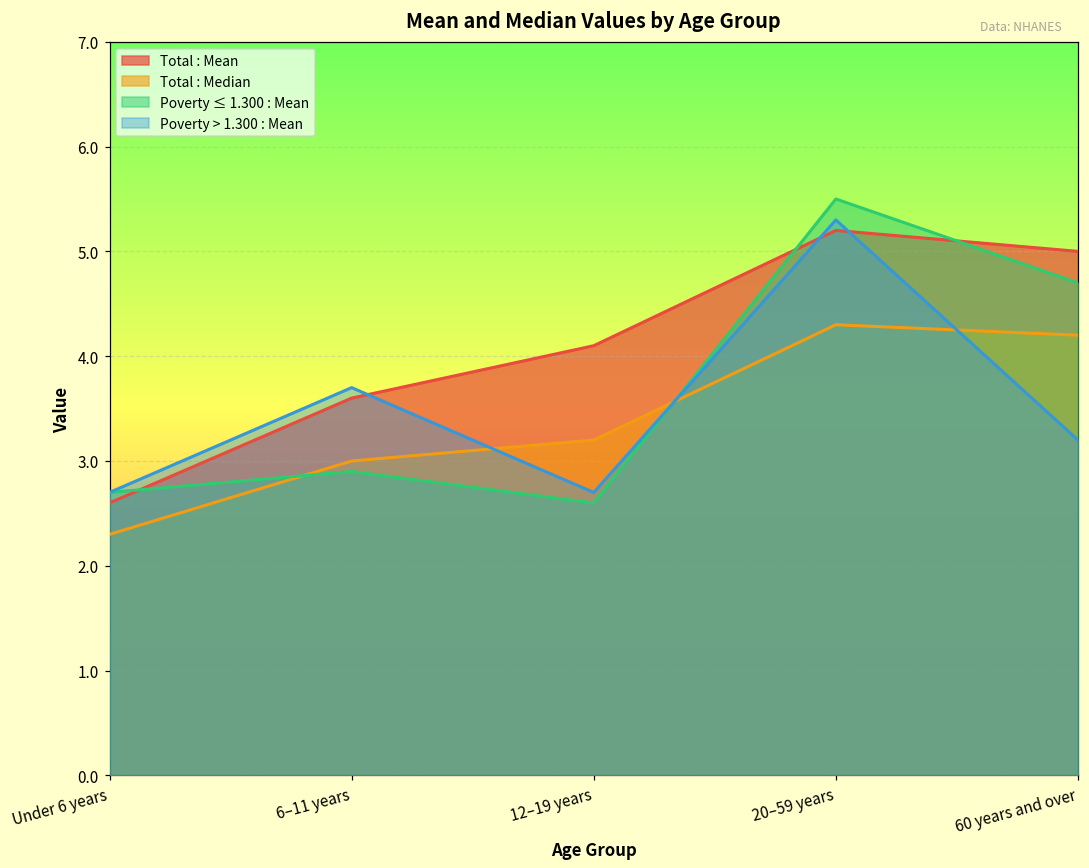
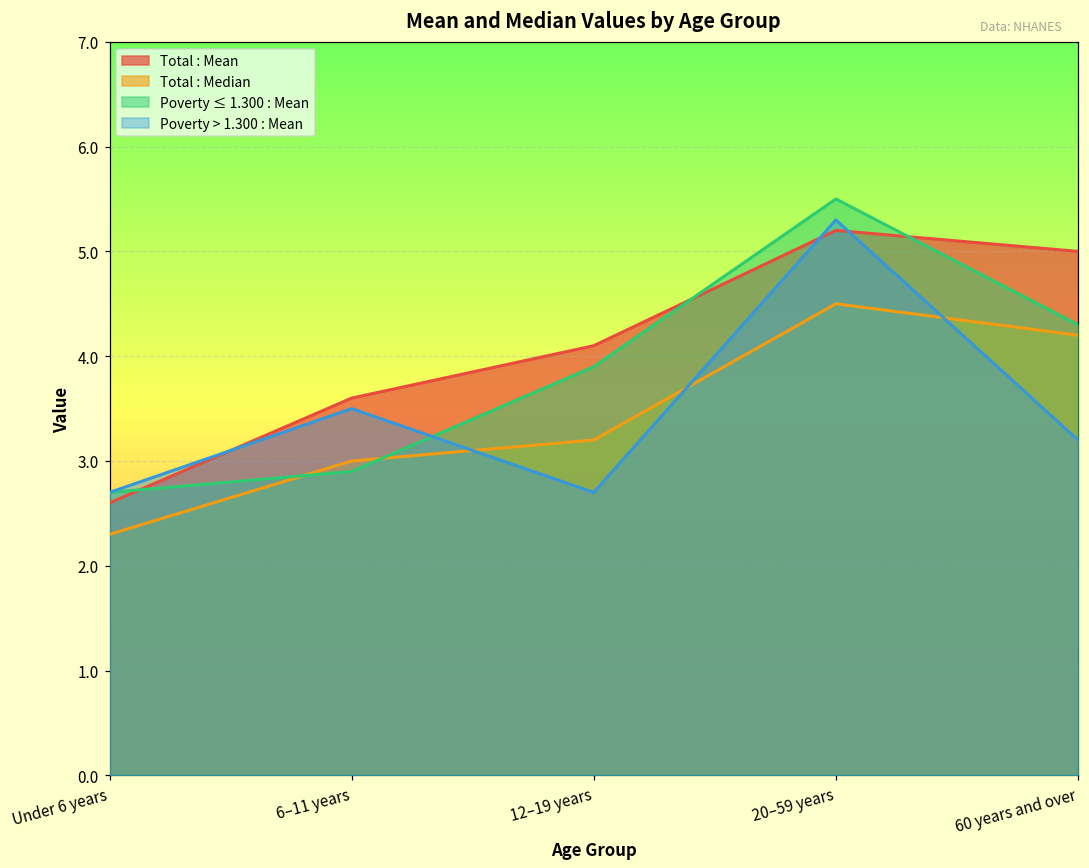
  {
    "Total : Mean": {
      "Under 6 years": 2.6,
      "6–11 years": 3.6,
      "12–19 years": 4.1,
      "20–59 years": 5.2,
      "60 years and over": 5.0
    },
    "Total : Median": {
      "Under 6 years": 2.3,
      "6–11 years": 3.0,
      "12–19 years": 3.2,
-     "20–59 years": 4.3,
+     "20–59 years": 4.5,
      "60 years and over": 4.2
    },
    "Poverty ≤ 1.300 : Mean": {
      "6–11 years": 2.9,
-     "12–19 years": 2.6,
+     "12–19 years": 3.9,
      "20–59 years": 5.5,
-     "60 years and over": 4.7
+     "60 years and over": 4.3
    },
    "Poverty > 1.300 : Mean": {
-     "6–11 years": 3.7,
+     "6–11 years": 3.5,
      "12–19 years": 2.7,
      "20–59 years": 5.3,
      "60 years and over": 3.2
    }
  }
